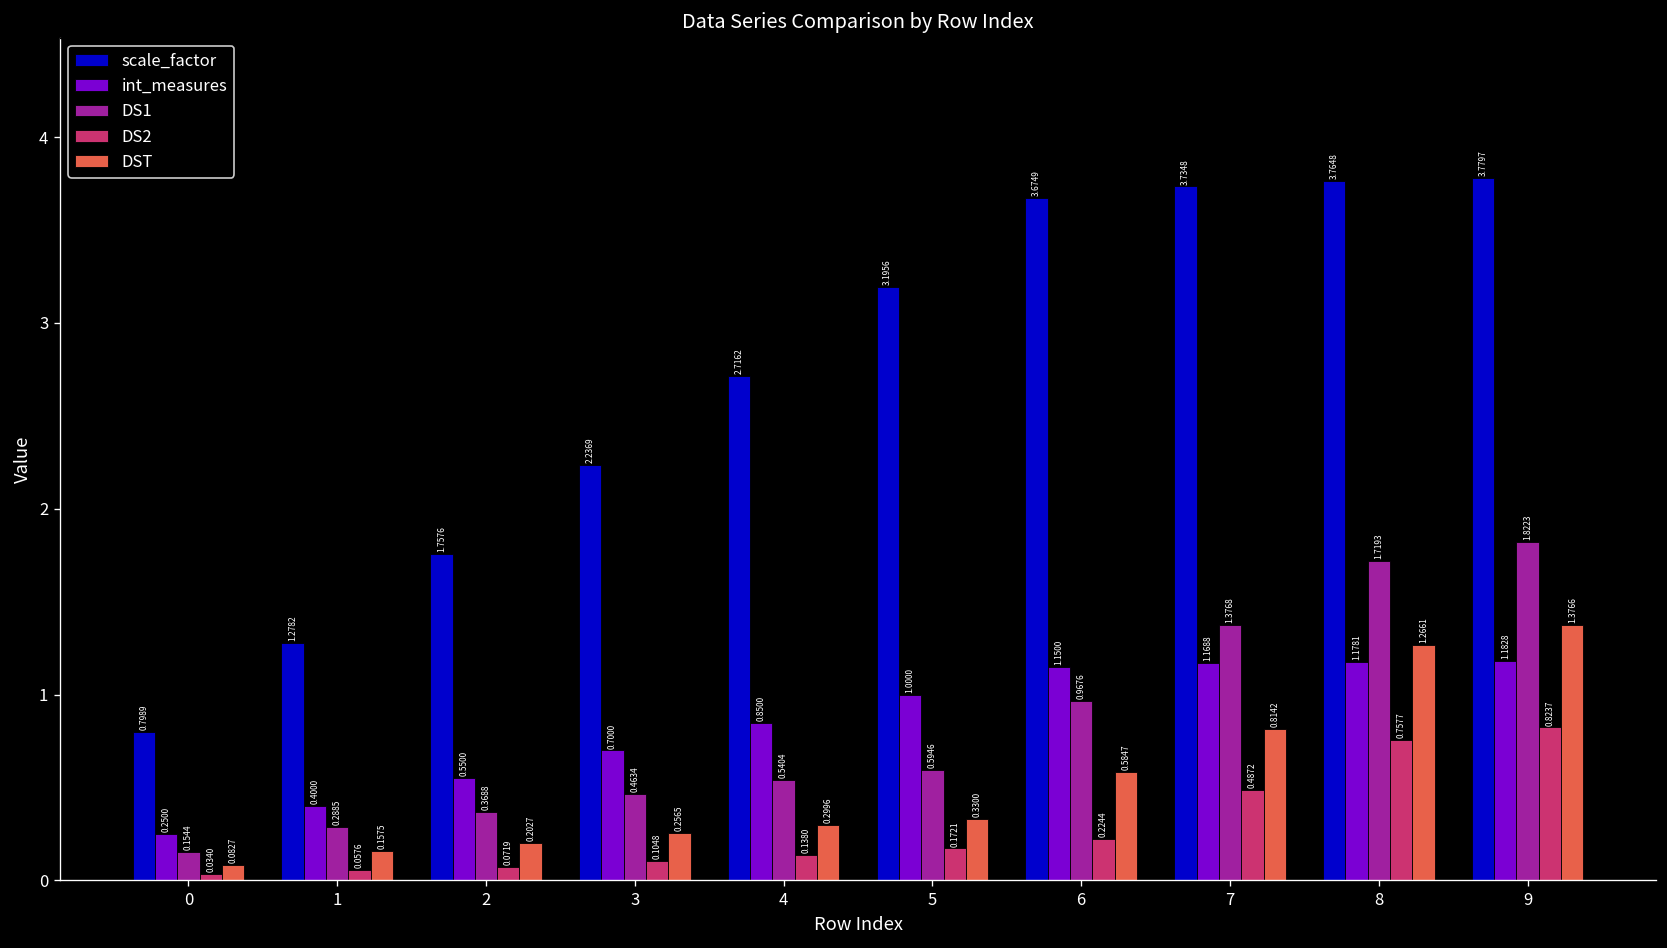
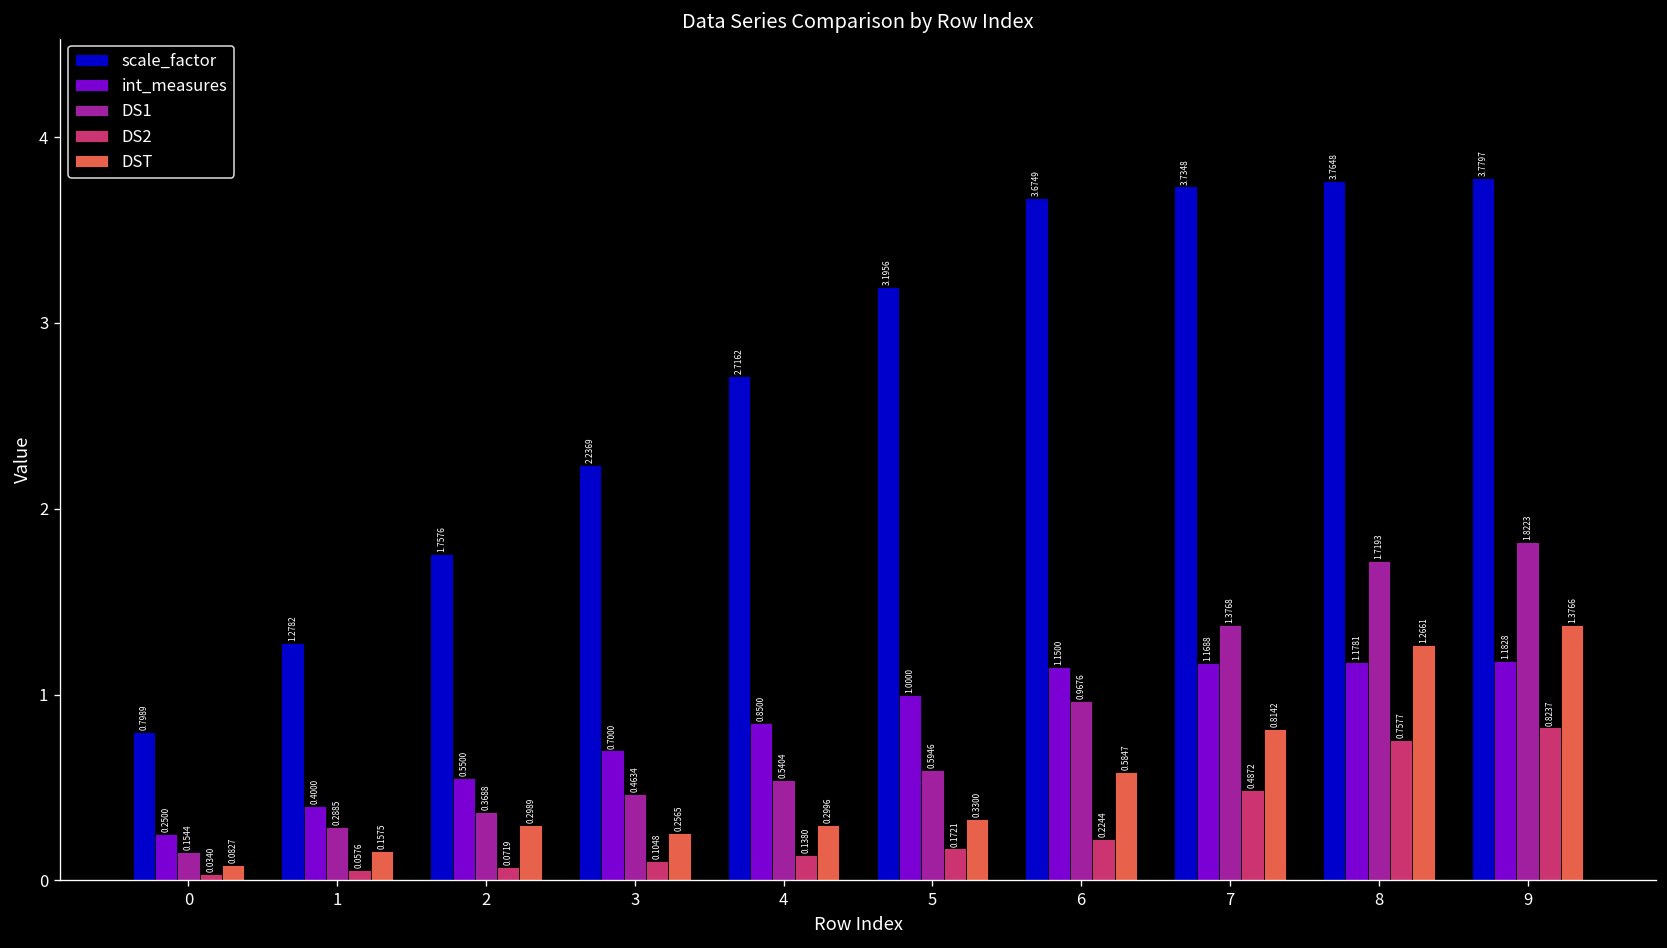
  {
    "scale_factor": {
      "0": 0.7989,
      "1": 1.2782,
      "2": 1.7576,
      "3": 2.2369,
      "4": 2.7162,
      "5": 3.1956,
      "6": 3.6749,
      "7": 3.7348,
      "8": 3.7648,
      "9": 3.7797
    },
    "int_measures": {
      "0": 0.2500,
      "1": 0.4000,
      "2": 0.5500,
      "3": 0.7000,
      "4": 0.8500,
      "5": 1.0000,
      "6": 1.1500,
      "7": 1.1688,
      "8": 1.1781,
      "9": 1.1828
    },
    "DS1": {
      "0": 0.1544,
      "1": 0.2885,
      "2": 0.3688,
      "3": 0.4634,
      "4": 0.5404,
      "5": 0.5946,
      "6": 0.9676,
      "7": 1.3768,
      "8": 1.7193,
      "9": 1.8223
    },
    "DS2": {
      "0": 0.0340,
      "1": 0.0576,
      "2": 0.0719,
      "3": 0.1048,
      "4": 0.1380,
      "5": 0.1721,
      "6": 0.2244,
      "7": 0.4872,
      "8": 0.7577,
      "9": 0.8237
    },
    "DST": {
      "0": 0.0827,
      "1": 0.1575,
-     "2": 0.2027,
+     "2": 0.2989,
      "3": 0.2565,
      "4": 0.2996,
      "5": 0.3300,
      "6": 0.5847,
      "7": 0.8142,
      "8": 1.2661,
      "9": 1.3766
    }
  }
